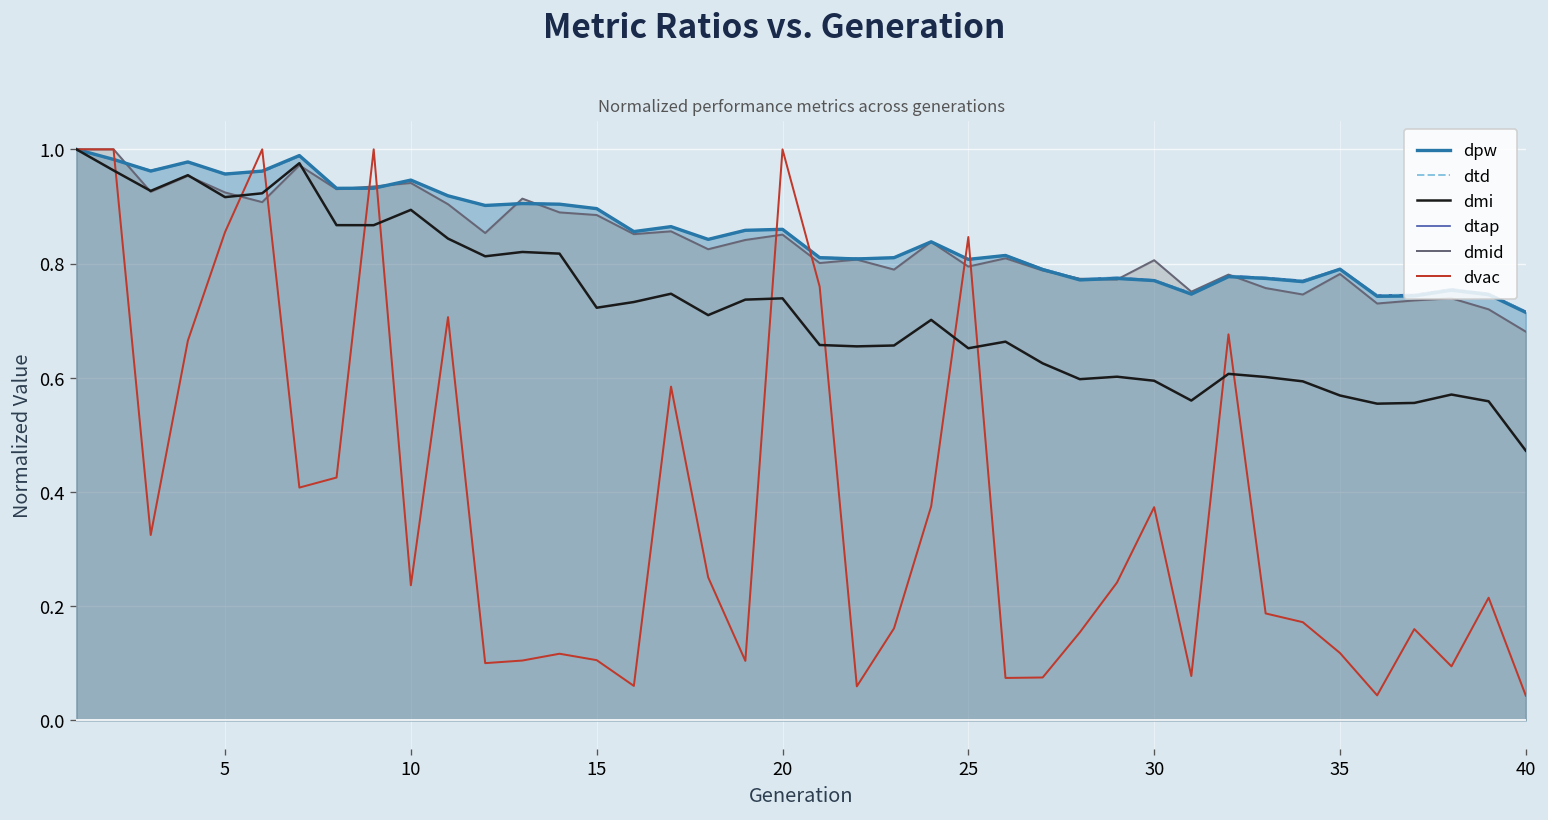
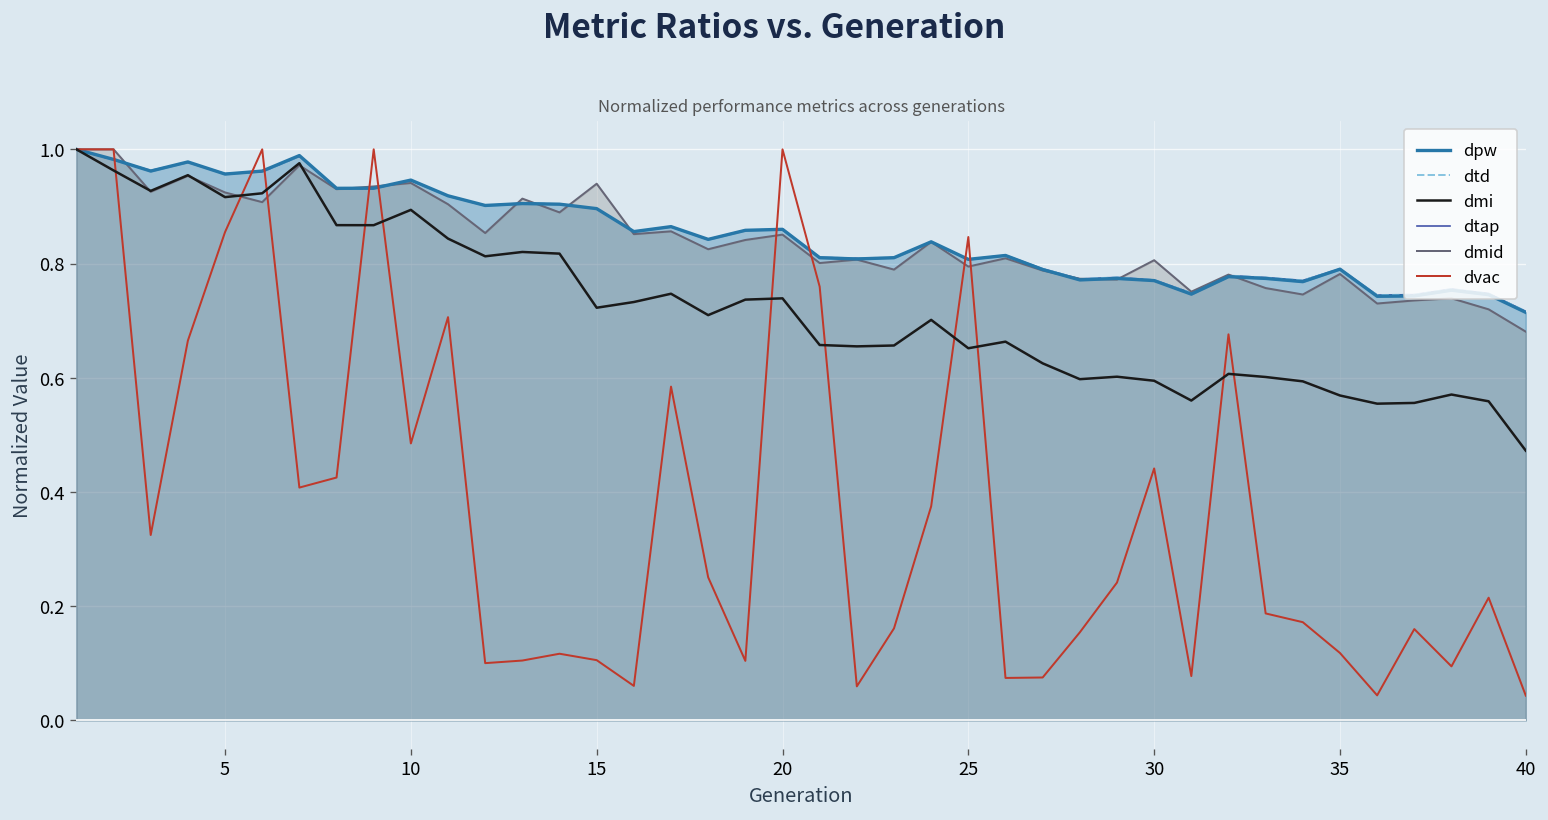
  {
    "dmi": {
      "5": 0.92,
      "10": 0.89,
      "15": 0.72,
      "20": 0.74,
      "25": 0.65,
      "30": 0.59,
      "35": 0.57,
      "40": 0.47
    },
    "dmid": {
      "5": 0.92,
-     "15": 0.88,
+     "15": 0.94,
      "20": 0.85,
      "25": 0.79,
      "30": 0.81,
      "35": 0.78,
      "40": 0.68
    },
    "dvac": {
      "5": 0.86,
-     "10": 0.24,
+     "10": 0.48,
      "15": 0.11,
      "20": 1.00,
      "25": 0.85,
-     "30": 0.37,
+     "30": 0.44,
      "35": 0.12,
      "40": 0.04
    }
  }
